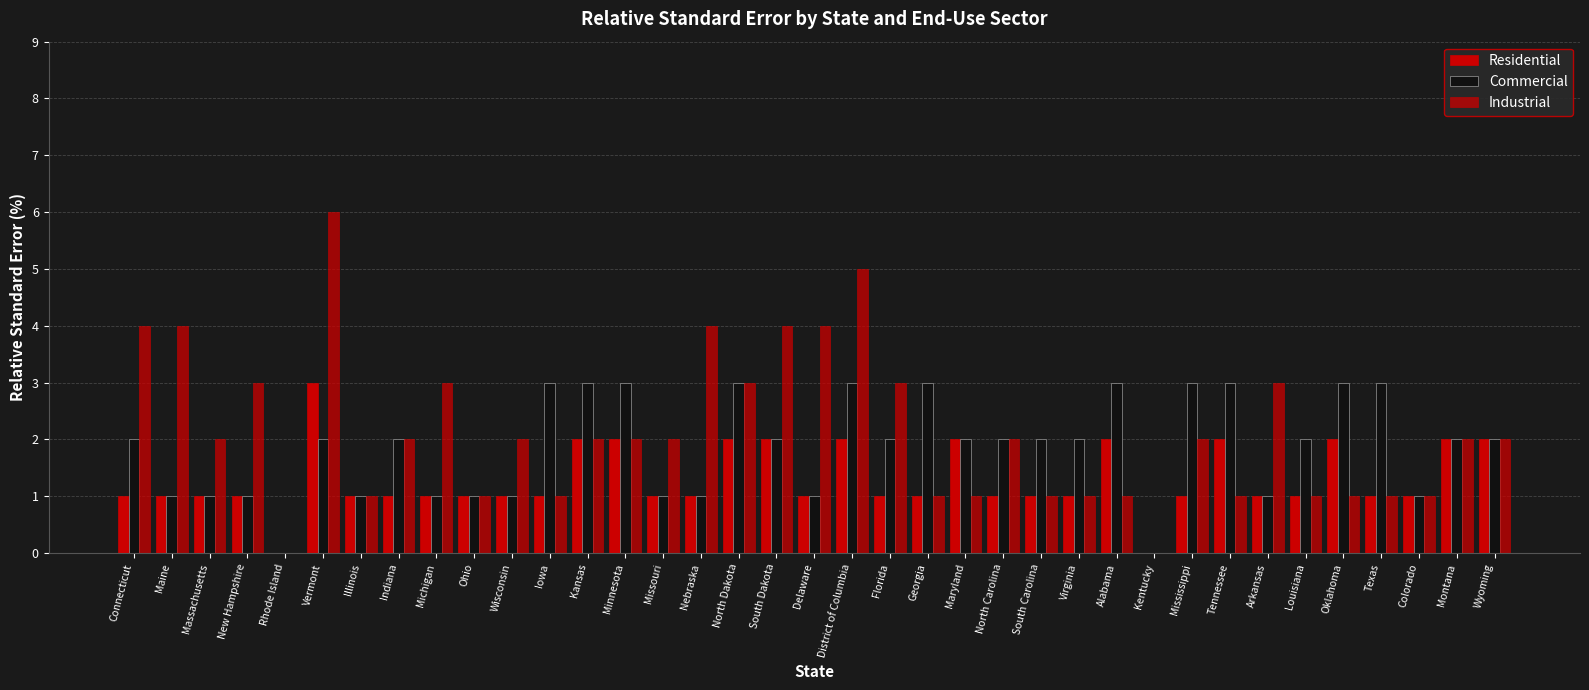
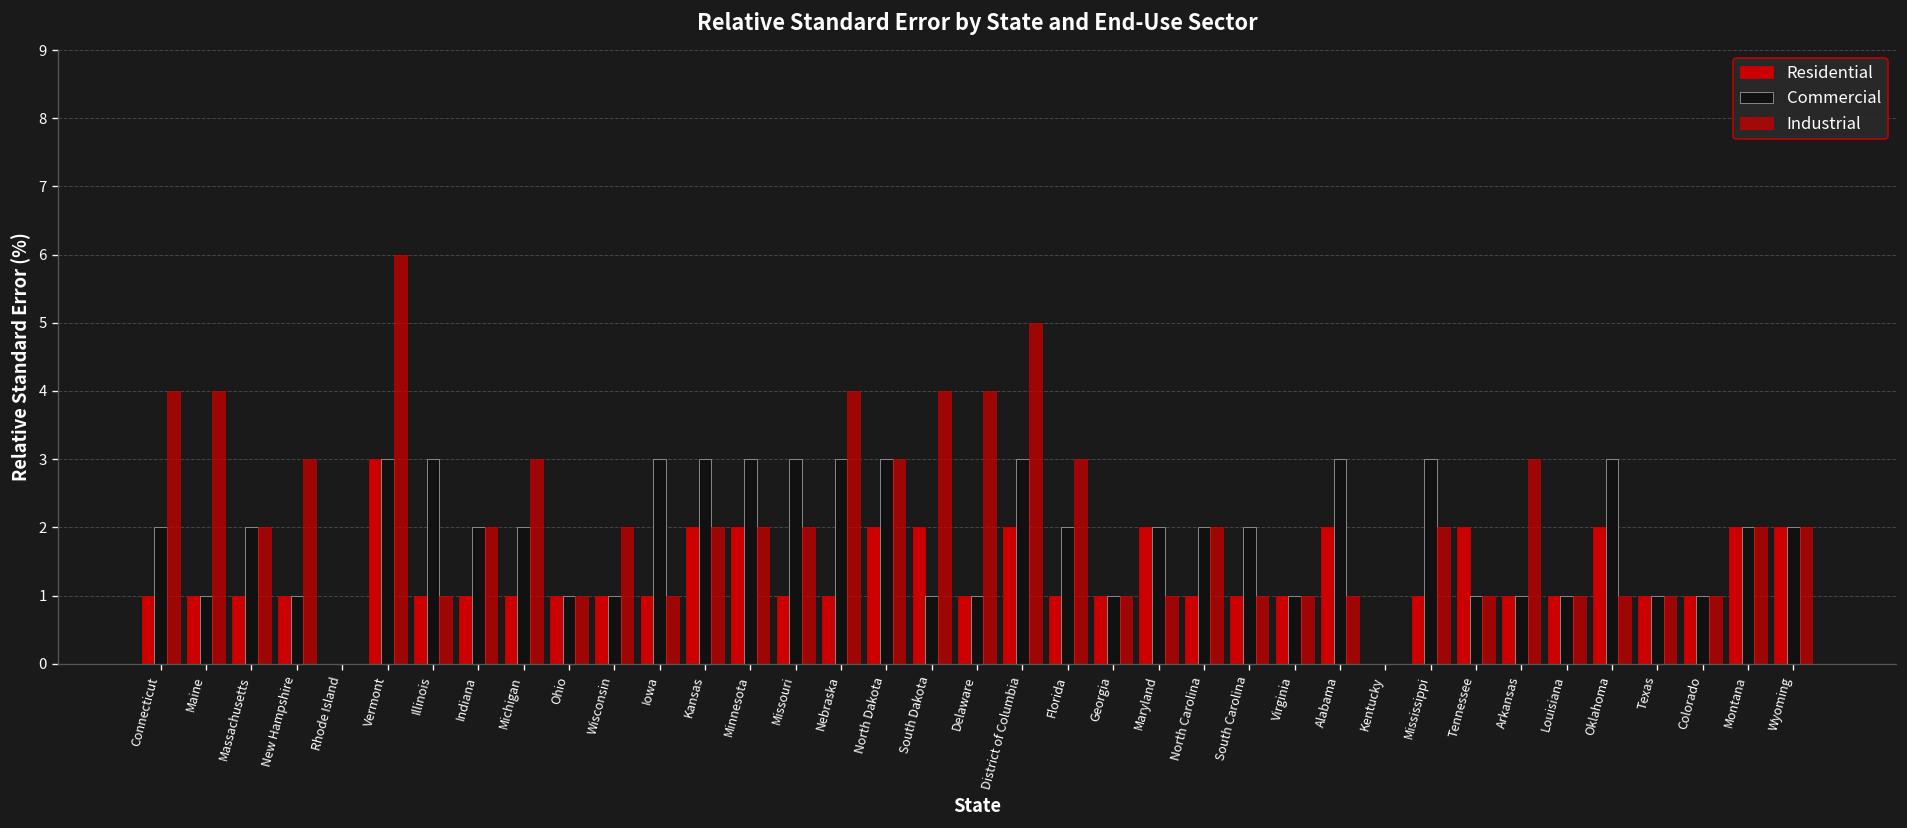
  {
    "Commercial": {
      "Connecticut": 2,
      "Maine": 1,
-     "Massachusetts": 1,
+     "Massachusetts": 2,
      "New Hampshire": 1,
      "Rhode Island": 0,
-     "Vermont": 2,
-     "Illinois": 1,
+     "Vermont": 3,
+     "Illinois": 3,
      "Indiana": 2,
-     "Michigan": 1,
+     "Michigan": 2,
      "Ohio": 1,
      "Wisconsin": 1,
      "Iowa": 3,
      "Kansas": 3,
      "Minnesota": 3,
-     "Missouri": 1,
-     "Nebraska": 1,
+     "Missouri": 3,
+     "Nebraska": 3,
      "North Dakota": 3,
-     "South Dakota": 2,
+     "South Dakota": 1,
      "Delaware": 1,
      "District of Columbia": 3,
      "Florida": 2,
-     "Georgia": 3,
+     "Georgia": 1,
      "Maryland": 2,
      "North Carolina": 2,
      "South Carolina": 2,
-     "Virginia": 2,
+     "Virginia": 1,
      "Alabama": 3,
      "Kentucky": 0,
      "Mississippi": 3,
-     "Tennessee": 3,
+     "Tennessee": 1,
      "Arkansas": 1,
-     "Louisiana": 2,
+     "Louisiana": 1,
      "Oklahoma": 3,
-     "Texas": 3,
+     "Texas": 1,
      "Colorado": 1,
      "Montana": 2,
      "Wyoming": 2
    }
  }
